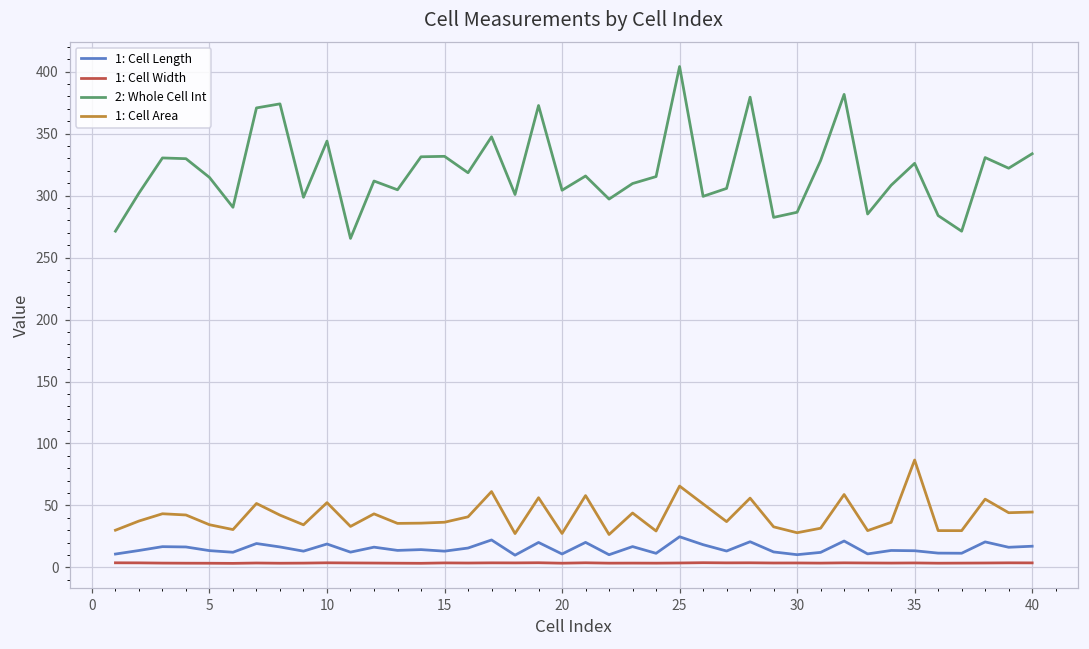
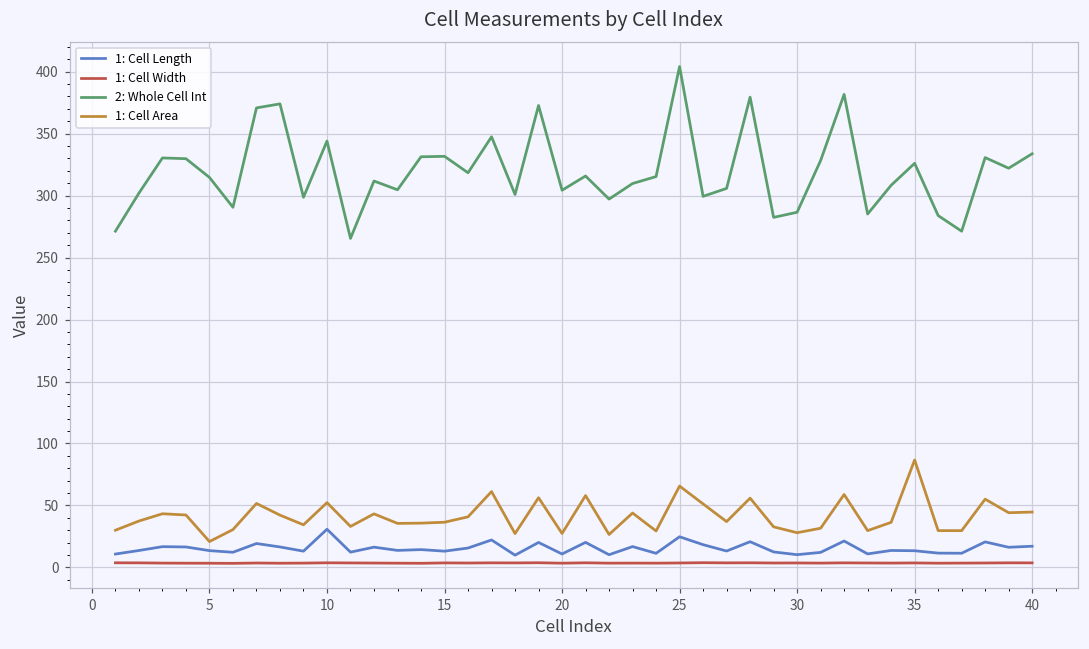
  {
    "1: Cell Length": {
      "5": 14,
-     "10": 19,
+     "10": 31,
      "15": 13,
      "20": 11,
      "25": 25,
      "30": 10,
      "35": 13,
      "40": 17
    },
    "1: Cell Width": {
      "5": 3,
      "10": 4,
      "15": 4,
      "20": 3,
      "25": 4,
      "30": 4,
      "35": 4,
      "40": 4
    },
    "2: Whole Cell Int": {
      "5": 315,
      "10": 344,
      "15": 332,
      "20": 304,
      "25": 404,
      "30": 287,
      "35": 326,
      "40": 334
    },
    "1: Cell Area": {
-     "5": 34,
+     "5": 21,
      "10": 52,
      "15": 36,
      "20": 27,
      "25": 66,
      "30": 28,
      "35": 87,
      "40": 45
    }
  }
